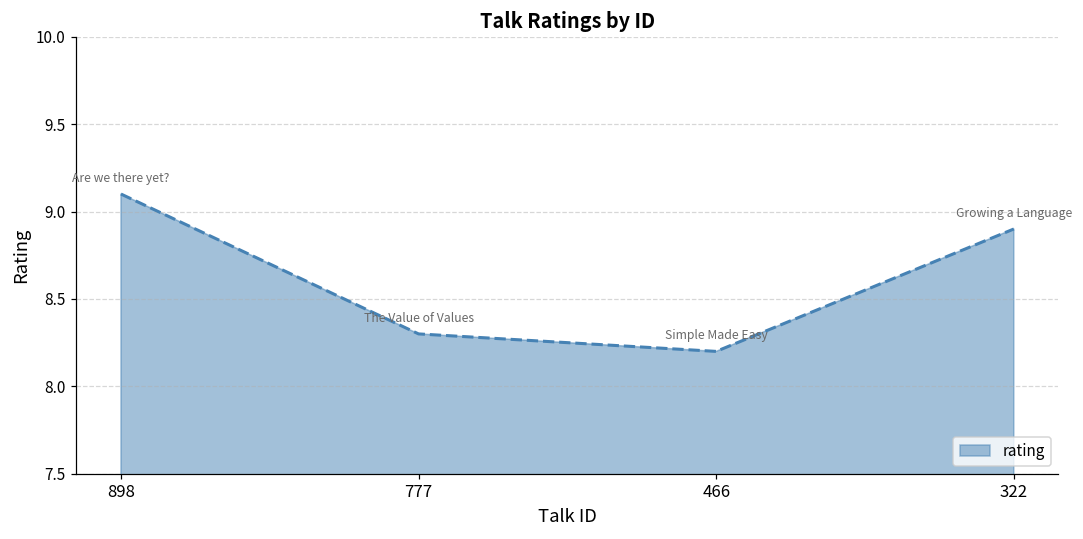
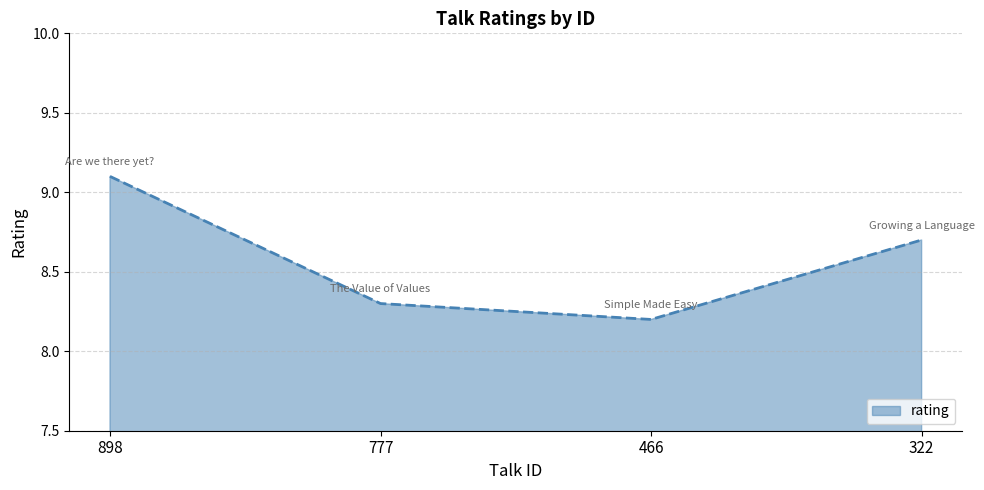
  {
    "898": 9.1,
    "777": 8.3,
    "466": 8.2,
-   "322": 8.9
+   "322": 8.7
  }
